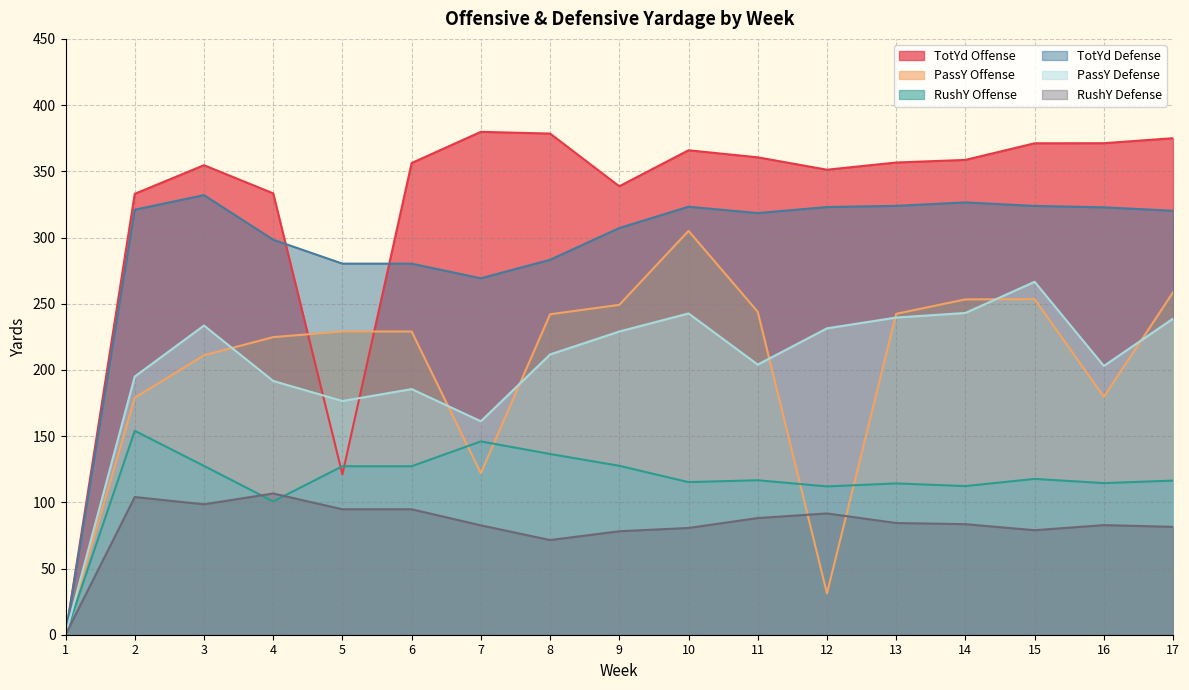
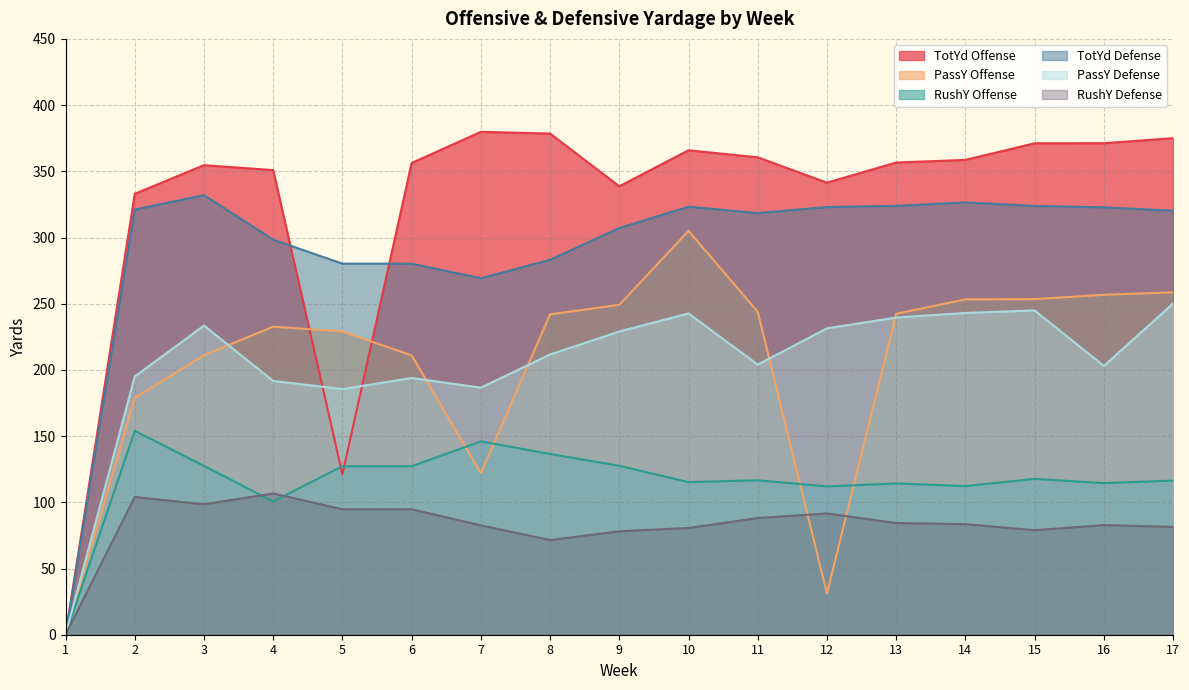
  {
    "TotYd Offense": {
      "2": 333,
      "3": 355,
-     "4": 333,
+     "4": 351,
      "5": 121,
      "6": 356,
      "7": 380,
      "8": 379,
      "9": 339,
      "10": 366,
      "11": 361,
-     "12": 351,
+     "12": 341,
      "13": 357,
      "14": 359,
      "15": 371,
      "16": 371,
      "17": 375
    },
    "PassY Offense": {
      "2": 179,
      "3": 211,
-     "4": 225,
+     "4": 233,
      "5": 229,
-     "6": 229,
+     "6": 211,
      "7": 122,
      "8": 242,
      "9": 249,
      "10": 305,
      "11": 244,
      "12": 31,
      "13": 242,
      "14": 253,
      "15": 253,
-     "16": 180,
+     "16": 257,
      "17": 259
    },
    "PassY Defense": {
      "2": 195,
      "3": 234,
      "4": 192,
-     "5": 177,
-     "6": 186,
-     "7": 161,
+     "5": 186,
+     "6": 194,
+     "7": 187,
      "8": 212,
      "9": 229,
      "10": 243,
      "11": 204,
      "12": 231,
      "13": 240,
      "14": 243,
-     "15": 267,
+     "15": 245,
      "16": 203,
-     "17": 239
+     "17": 250
    }
  }
